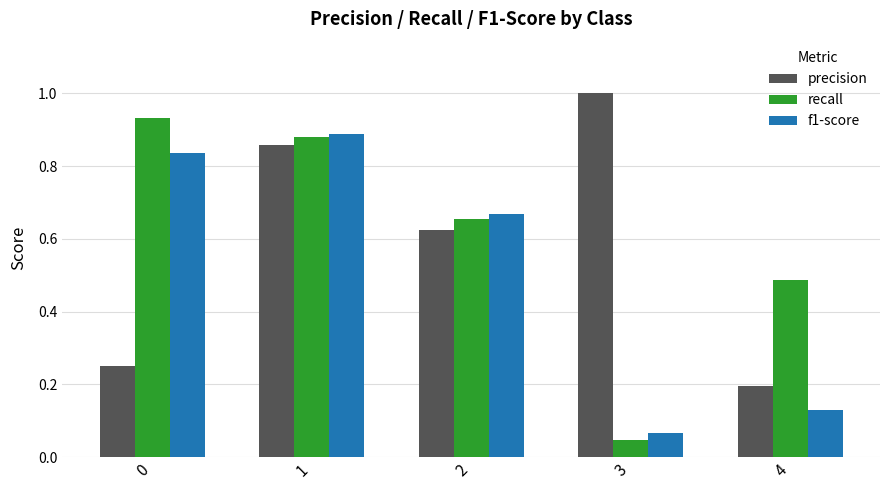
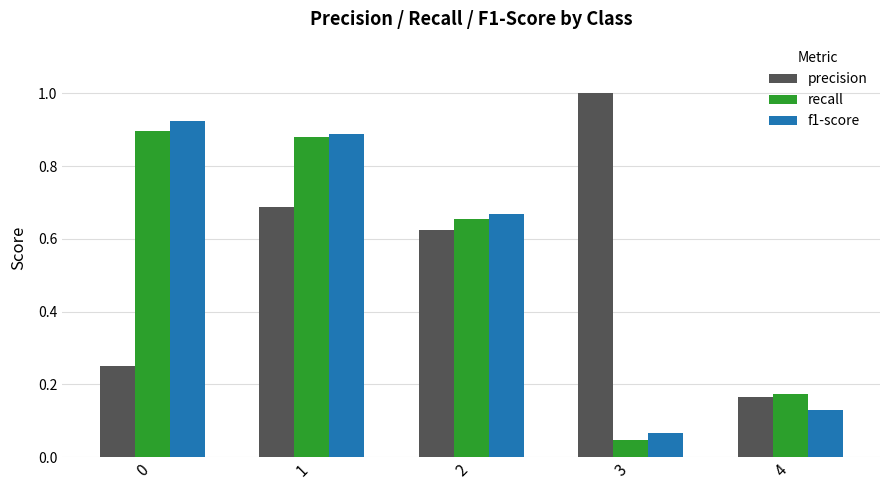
  {
    "precision": {
      "0": 0.25,
-     "1": 0.86,
+     "1": 0.69,
      "2": 0.63,
      "3": 1.00,
-     "4": 0.20
+     "4": 0.17
    },
    "recall": {
-     "0": 0.93,
+     "0": 0.90,
      "1": 0.88,
      "2": 0.65,
      "3": 0.05,
-     "4": 0.49
+     "4": 0.17
    },
    "f1-score": {
-     "0": 0.84,
+     "0": 0.92,
      "1": 0.89,
      "2": 0.67,
      "3": 0.07,
      "4": 0.13
    }
  }
